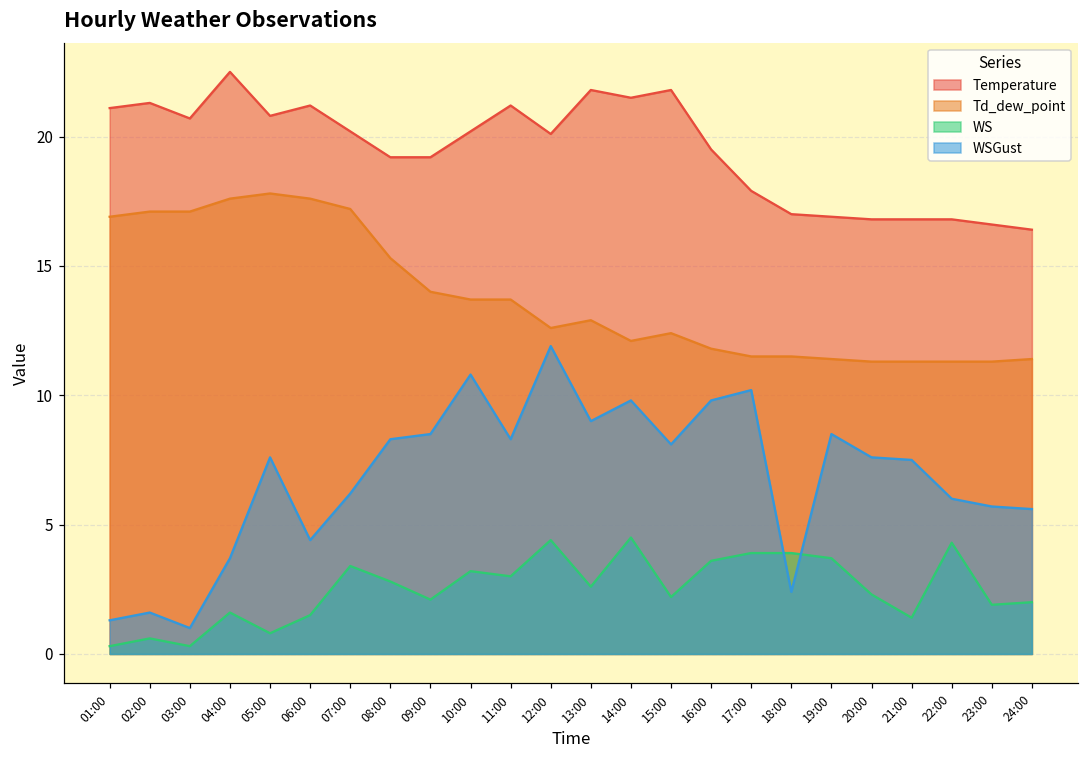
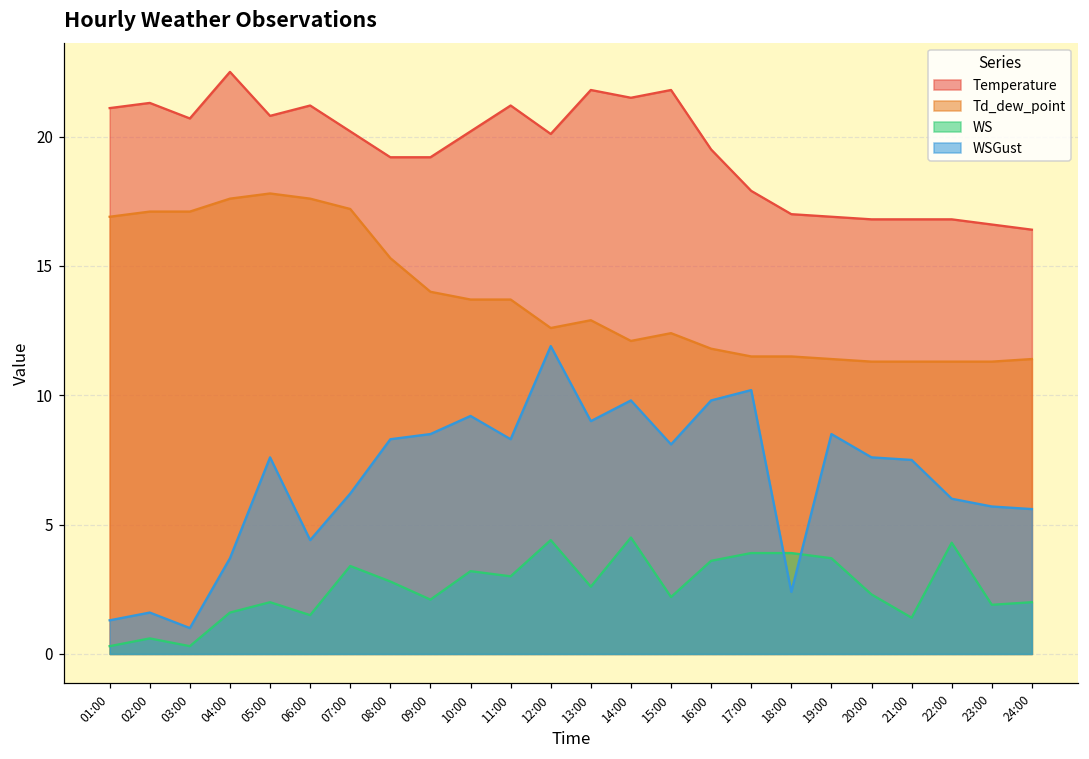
  {
    "WS": {
      "01:00": 0.3,
      "02:00": 0.6,
      "03:00": 0.3,
      "04:00": 1.6,
-     "05:00": 0.8,
+     "05:00": 2.0,
      "06:00": 1.5,
      "07:00": 3.4,
      "08:00": 2.8,
      "09:00": 2.1,
      "10:00": 3.2,
      "11:00": 3.0,
      "12:00": 4.4,
      "13:00": 2.6,
      "14:00": 4.5,
      "15:00": 2.2,
      "16:00": 3.6,
      "17:00": 3.9,
      "18:00": 3.9,
      "19:00": 3.7,
      "20:00": 2.3,
      "21:00": 1.4,
      "22:00": 4.3,
      "23:00": 1.9,
      "24:00": 2.0
    },
    "WSGust": {
      "01:00": 1.3,
      "02:00": 1.6,
      "03:00": 1.0,
      "04:00": 3.7,
      "05:00": 7.6,
      "06:00": 4.4,
      "07:00": 6.2,
      "08:00": 8.3,
      "09:00": 8.5,
-     "10:00": 10.8,
+     "10:00": 9.2,
      "11:00": 8.3,
      "12:00": 11.9,
      "13:00": 9.0,
      "14:00": 9.8,
      "15:00": 8.1,
      "16:00": 9.8,
      "17:00": 10.2,
      "18:00": 2.4,
      "19:00": 8.5,
      "20:00": 7.6,
      "21:00": 7.5,
      "22:00": 6.0,
      "23:00": 5.7,
      "24:00": 5.6
    }
  }
